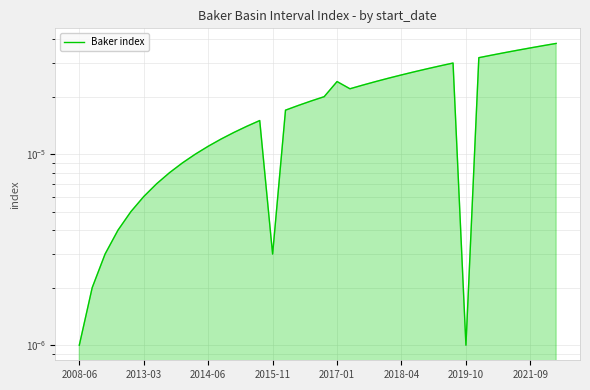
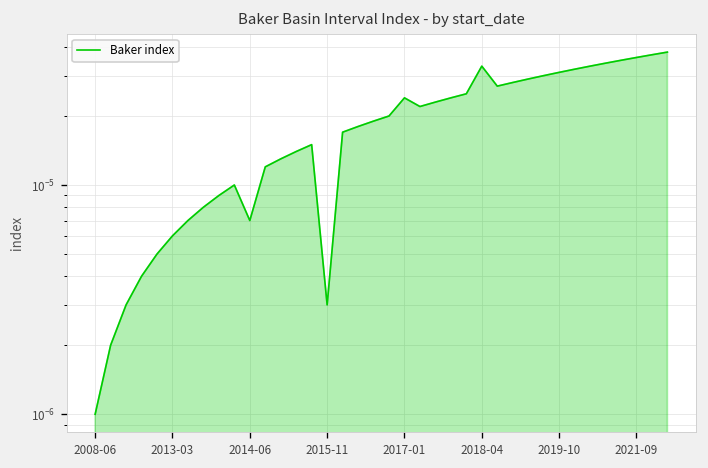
  {
    "2008-06": 0.0000010,
    "2013-03": 0.0000060,
-   "2014-06": 0.000011,
+   "2014-06": 0.0000070,
    "2015-11": 0.0000030,
    "2017-01": 0.000024,
-   "2018-04": 0.000026,
-   "2019-10": 0.0000010,
+   "2018-04": 0.000033,
+   "2019-10": 0.000031,
    "2021-09": 0.000036
  }
